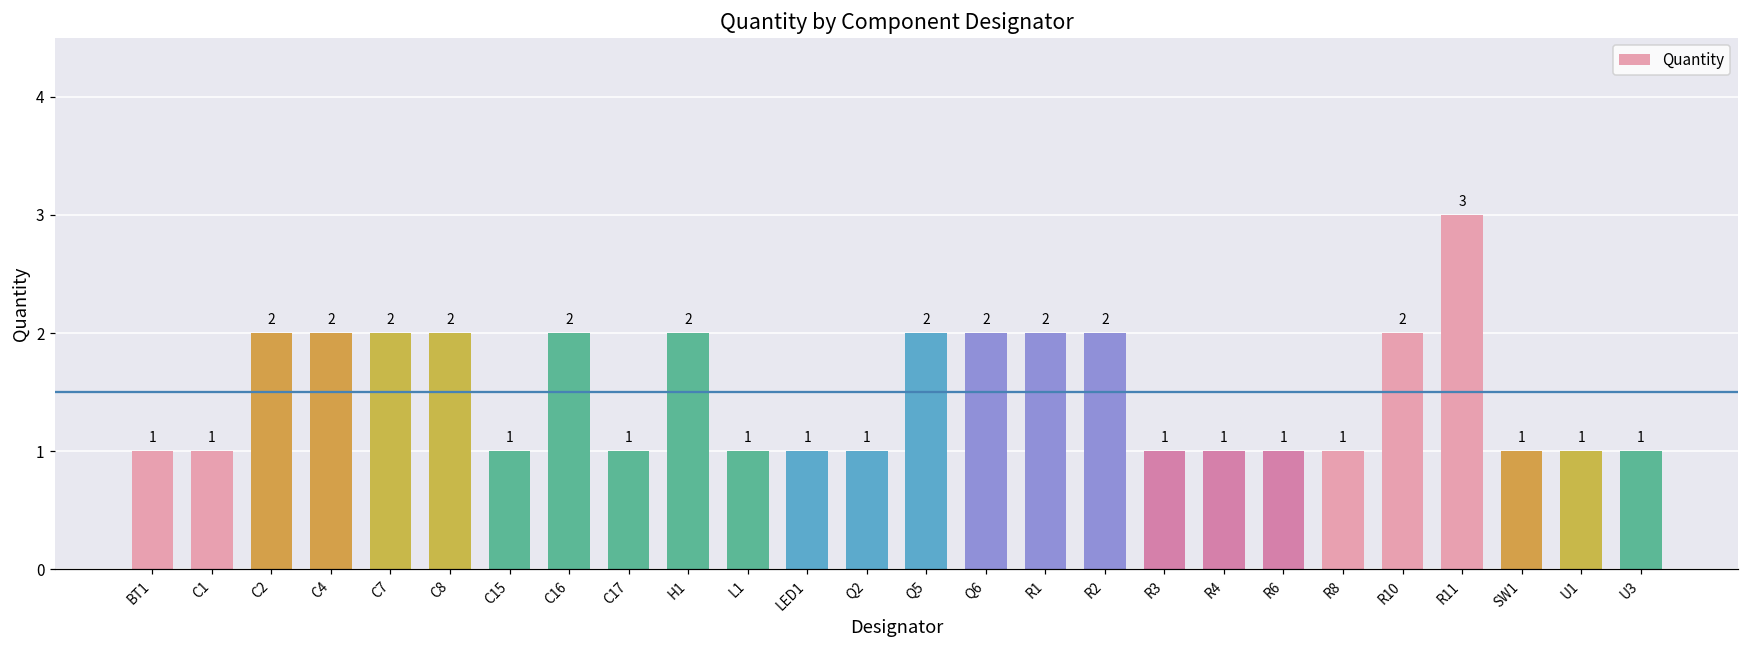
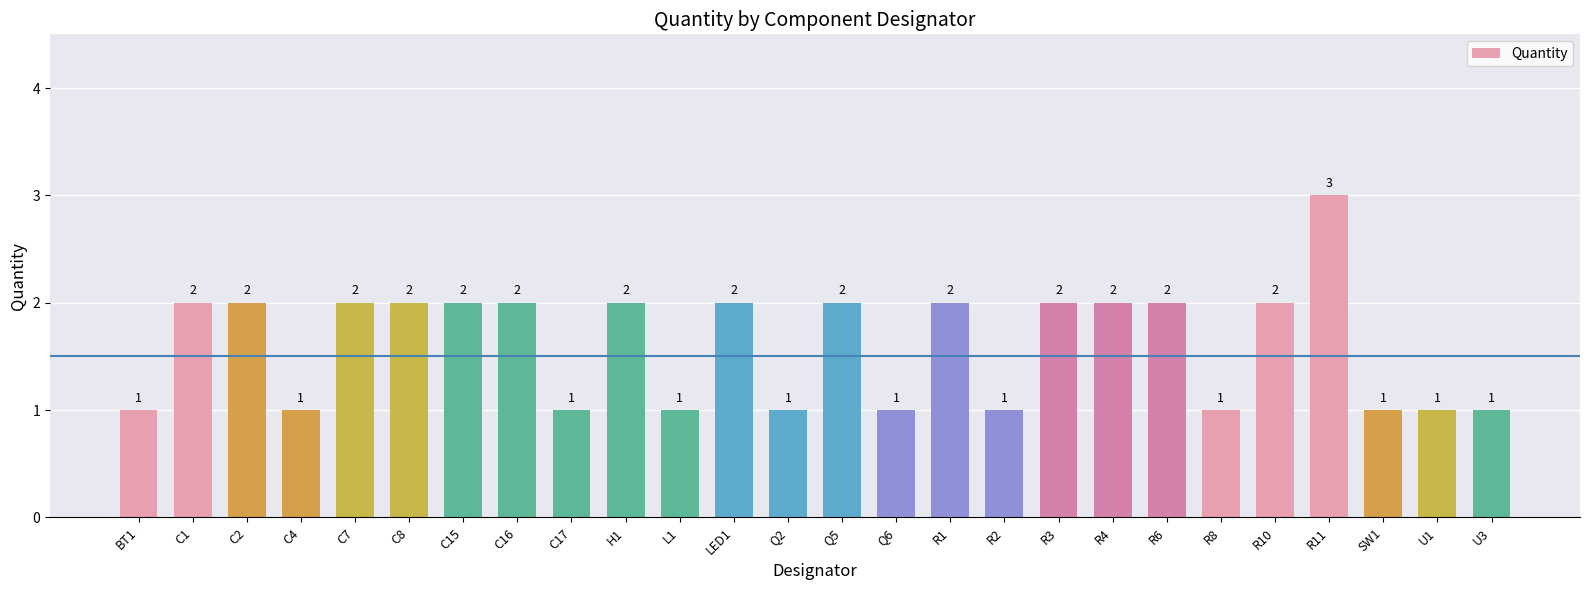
  {
    "BT1": 1,
-   "C1": 1,
+   "C1": 2,
    "C2": 2,
-   "C4": 2,
+   "C4": 1,
    "C7": 2,
    "C8": 2,
-   "C15": 1,
+   "C15": 2,
    "C16": 2,
    "C17": 1,
    "H1": 2,
    "L1": 1,
-   "LED1": 1,
+   "LED1": 2,
    "Q2": 1,
    "Q5": 2,
-   "Q6": 2,
+   "Q6": 1,
    "R1": 2,
-   "R2": 2,
-   "R3": 1,
-   "R4": 1,
-   "R6": 1,
+   "R2": 1,
+   "R3": 2,
+   "R4": 2,
+   "R6": 2,
    "R8": 1,
    "R10": 2,
    "R11": 3,
    "SW1": 1,
    "U1": 1,
    "U3": 1
  }
